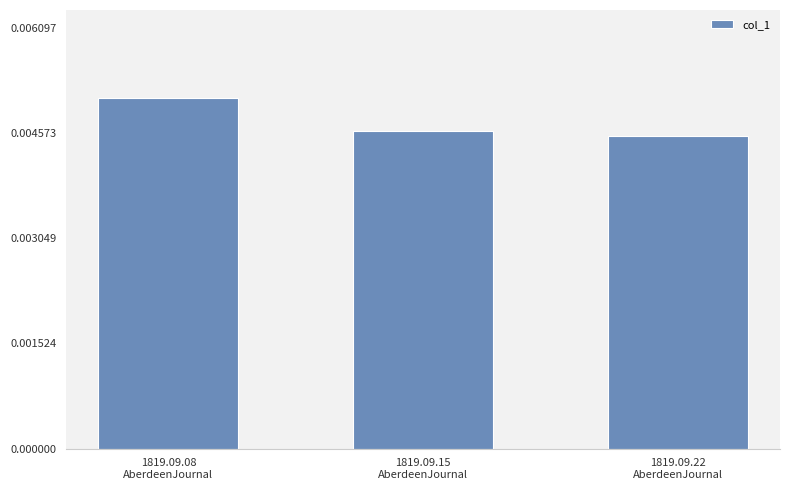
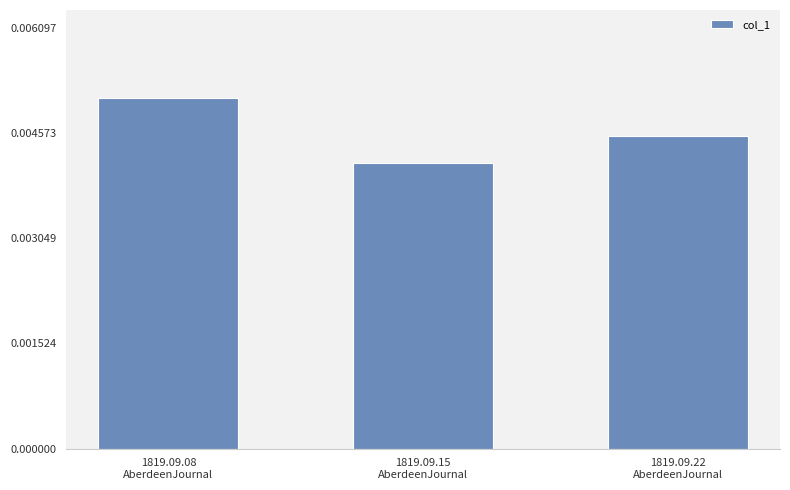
  {
    "1819.09.08 AberdeenJournal": 0.0051,
-   "1819.09.15 AberdeenJournal": 0.0046,
+   "1819.09.15 AberdeenJournal": 0.0041,
    "1819.09.22 AberdeenJournal": 0.0045
  }
